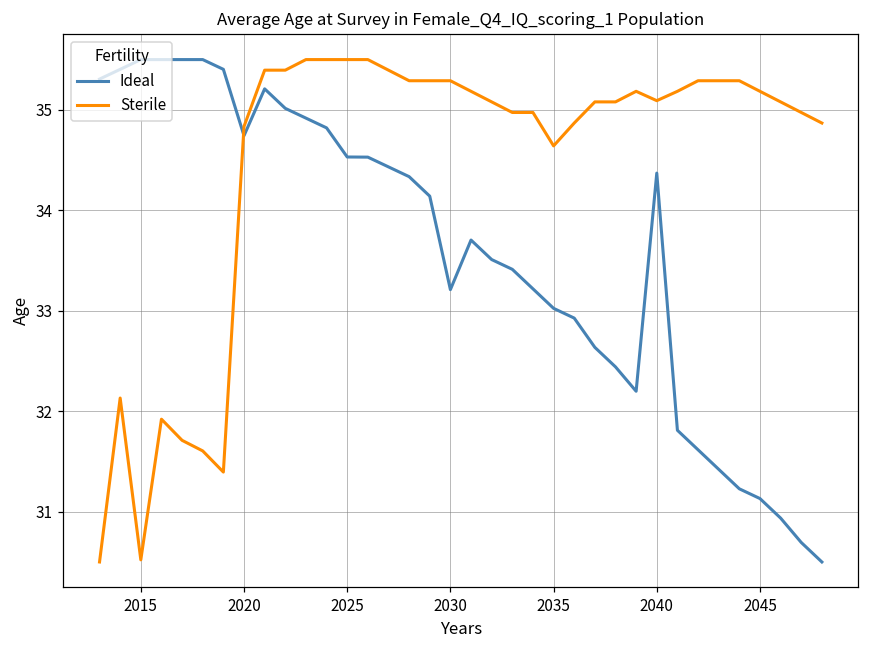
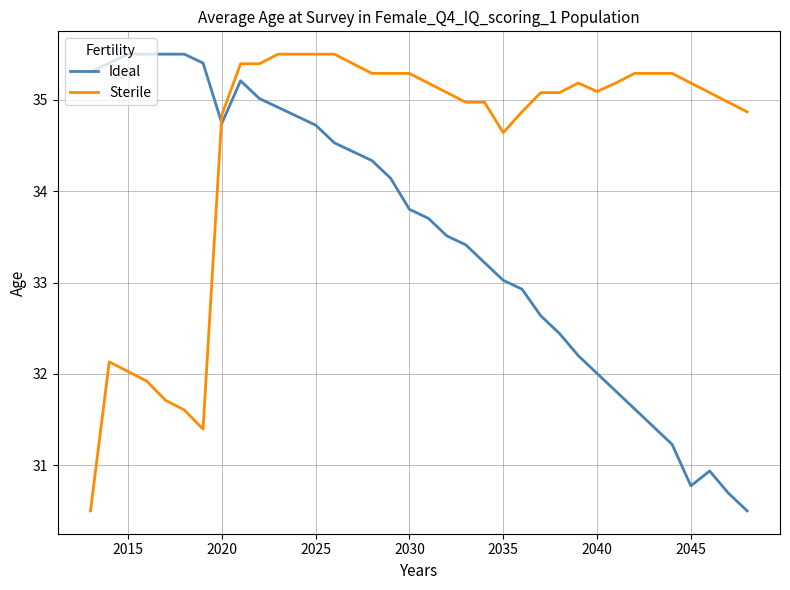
  {
    "Ideal": {
      "2020": 34.7,
-     "2025": 34.5,
-     "2030": 33.2,
+     "2025": 34.7,
+     "2030": 33.8,
      "2035": 33.0,
-     "2040": 34.4,
-     "2045": 31.1
+     "2040": 32.0,
+     "2045": 30.8
    },
    "Sterile": {
-     "2015": 30.5,
+     "2015": 32.0,
      "2020": 34.8,
      "2025": 35.5,
      "2030": 35.3,
      "2035": 34.6,
      "2040": 35.1,
      "2045": 35.2
    }
  }
